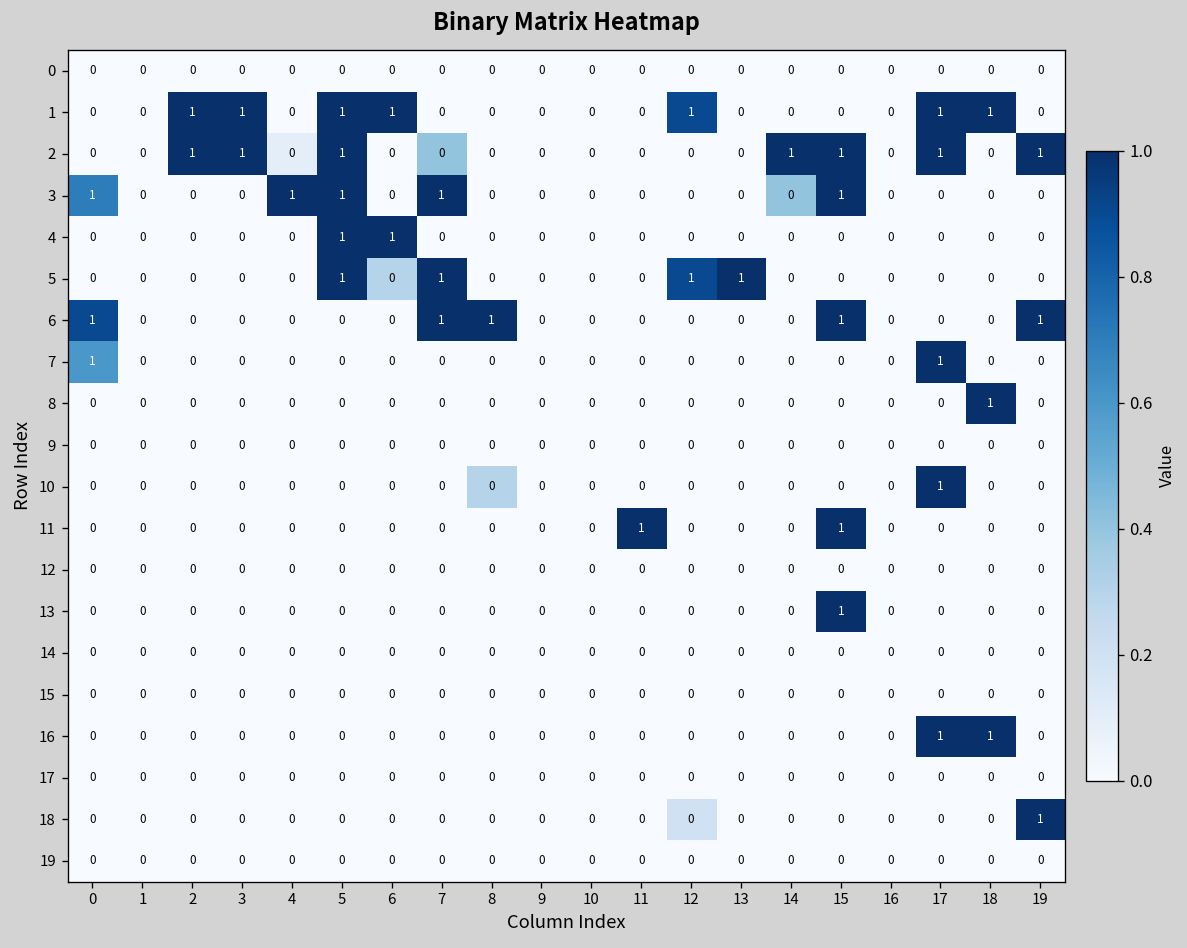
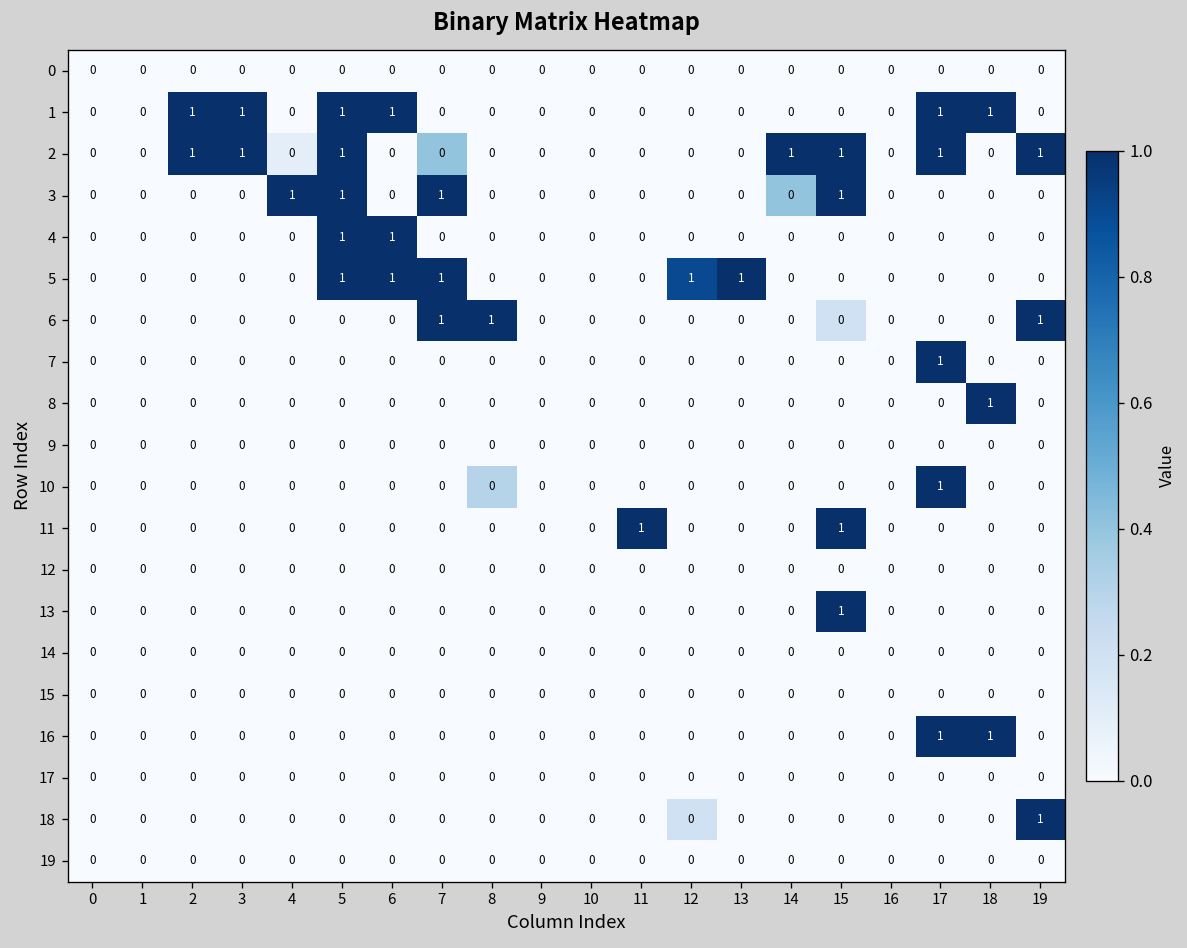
  {
    "1": {
      "0": 0,
      "1": 0,
      "2": 1,
      "3": 1,
      "4": 0,
      "5": 1,
      "6": 1,
      "7": 0,
      "8": 0,
      "9": 0,
      "10": 0,
      "11": 0,
-     "12": 1,
+     "12": 0,
      "13": 0,
      "14": 0,
      "15": 0,
      "16": 0,
      "17": 1,
      "18": 1,
      "19": 0
    },
    "3": {
-     "0": 1,
+     "0": 0,
      "1": 0,
      "2": 0,
      "3": 0,
      "4": 1,
      "5": 1,
      "6": 0,
      "7": 1,
      "8": 0,
      "9": 0,
      "10": 0,
      "11": 0,
      "12": 0,
      "13": 0,
      "14": 0,
      "15": 1,
      "16": 0,
      "17": 0,
      "18": 0,
      "19": 0
    },
    "5": {
      "0": 0,
      "1": 0,
      "2": 0,
      "3": 0,
      "4": 0,
      "5": 1,
-     "6": 0,
+     "6": 1,
      "7": 1,
      "8": 0,
      "9": 0,
      "10": 0,
      "11": 0,
      "12": 1,
      "13": 1,
      "14": 0,
      "15": 0,
      "16": 0,
      "17": 0,
      "18": 0,
      "19": 0
    },
    "6": {
-     "0": 1,
+     "0": 0,
      "1": 0,
      "2": 0,
      "3": 0,
      "4": 0,
      "5": 0,
      "6": 0,
      "7": 1,
      "8": 1,
      "9": 0,
      "10": 0,
      "11": 0,
      "12": 0,
      "13": 0,
      "14": 0,
-     "15": 1,
+     "15": 0,
      "16": 0,
      "17": 0,
      "18": 0,
      "19": 1
    },
    "7": {
-     "0": 1,
+     "0": 0,
      "1": 0,
      "2": 0,
      "3": 0,
      "4": 0,
      "5": 0,
      "6": 0,
      "7": 0,
      "8": 0,
      "9": 0,
      "10": 0,
      "11": 0,
      "12": 0,
      "13": 0,
      "14": 0,
      "15": 0,
      "16": 0,
      "17": 1,
      "18": 0,
      "19": 0
    }
  }
